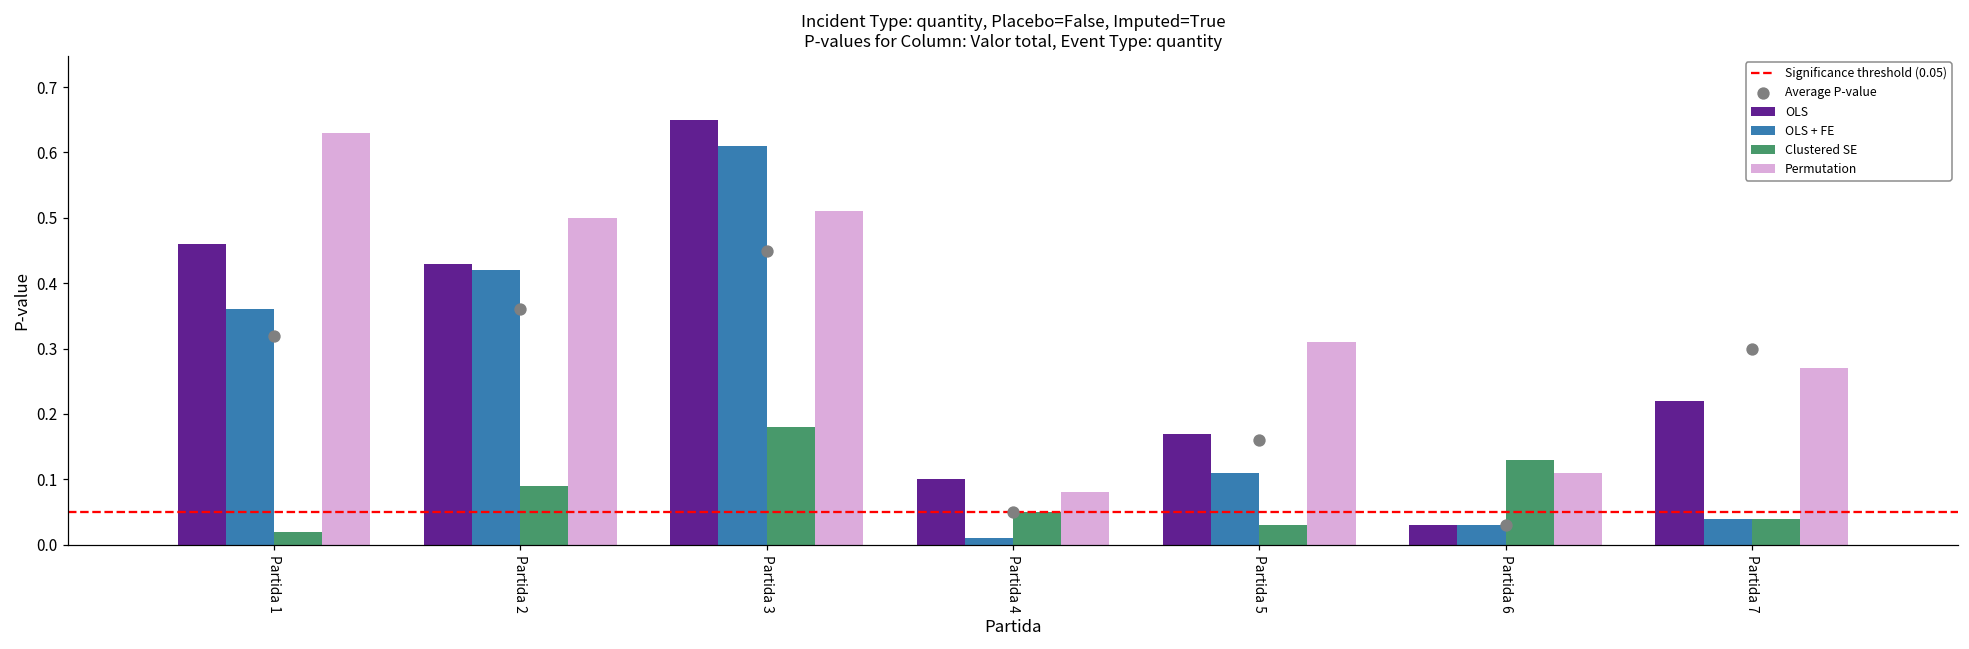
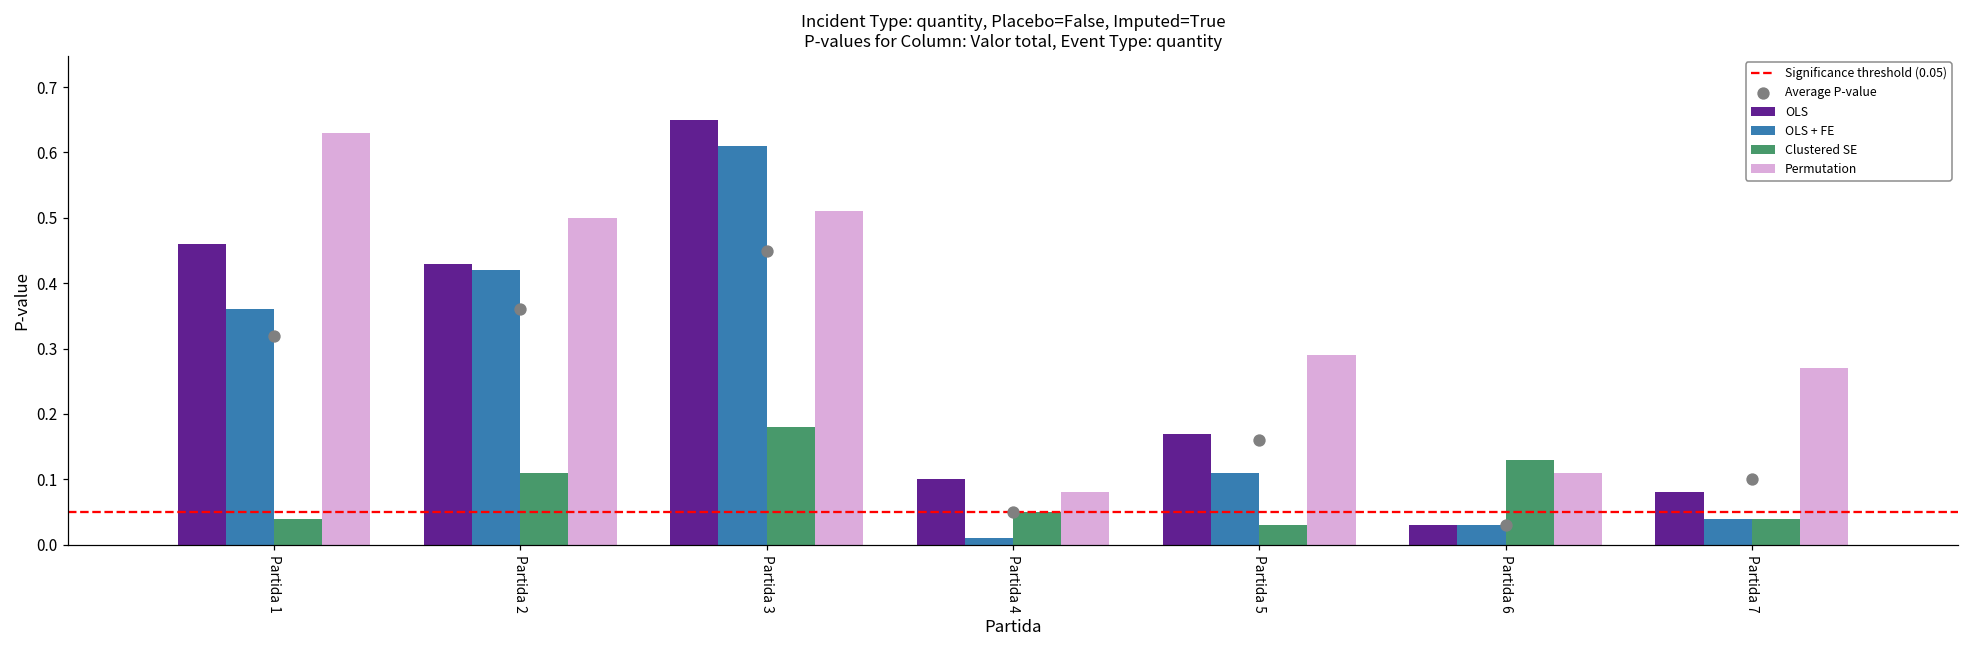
  {
    "OLS": {
      "Partida 1": 0.46,
      "Partida 2": 0.43,
      "Partida 3": 0.65,
      "Partida 4": 0.10,
      "Partida 5": 0.17,
      "Partida 6": 0.03,
-     "Partida 7": 0.22
+     "Partida 7": 0.08
    },
    "Average P-value": {
-     "Partida 7": 0.3
+     "Partida 7": 0.1
    },
    "OLS + FE": {
      "Partida 1": 0.36,
      "Partida 2": 0.42,
      "Partida 3": 0.61,
      "Partida 4": 0.01,
      "Partida 5": 0.11,
      "Partida 6": 0.03,
      "Partida 7": 0.04
    },
    "Clustered SE": {
-     "Partida 1": 0.02,
-     "Partida 2": 0.09,
+     "Partida 1": 0.04,
+     "Partida 2": 0.11,
      "Partida 3": 0.18,
      "Partida 4": 0.05,
      "Partida 5": 0.03,
      "Partida 6": 0.13,
      "Partida 7": 0.04
    },
    "Permutation": {
      "Partida 1": 0.63,
      "Partida 2": 0.50,
      "Partida 3": 0.51,
      "Partida 4": 0.08,
-     "Partida 5": 0.31,
+     "Partida 5": 0.29,
      "Partida 6": 0.11,
      "Partida 7": 0.27
    }
  }
